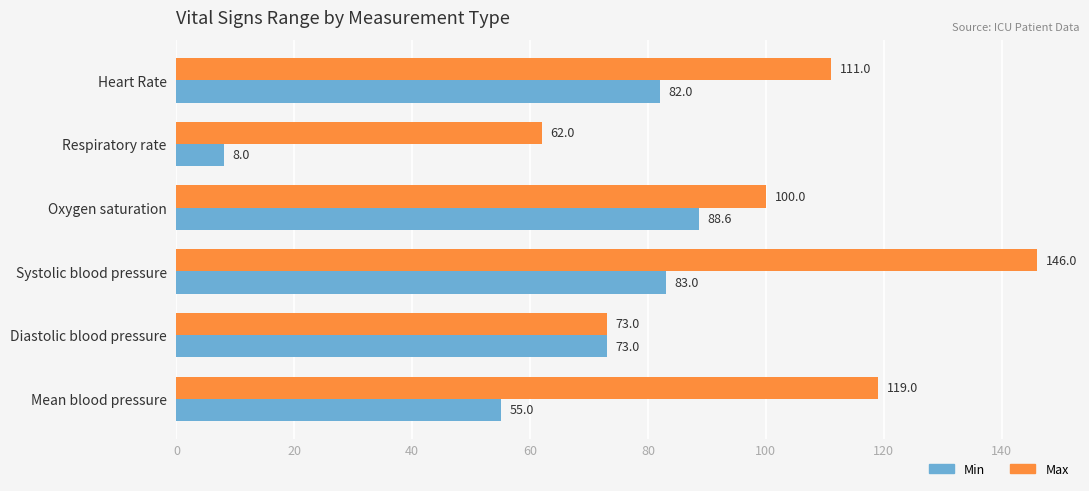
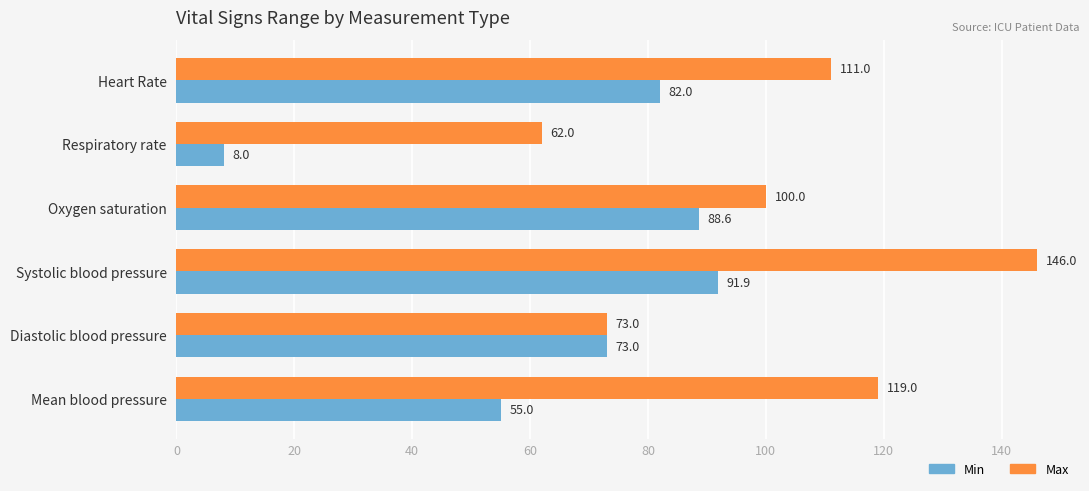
  {
    "Min": {
      "Heart Rate": 82.0,
      "Respiratory rate": 8.0,
      "Oxygen saturation": 88.6,
-     "Systolic blood pressure": 83.0,
+     "Systolic blood pressure": 91.9,
      "Diastolic blood pressure": 73.0,
      "Mean blood pressure": 55.0
    },
    "Max": {
      "Heart Rate": 111.0,
      "Respiratory rate": 62.0,
      "Oxygen saturation": 100.0,
      "Systolic blood pressure": 146.0,
      "Diastolic blood pressure": 73.0,
      "Mean blood pressure": 119.0
    }
  }
